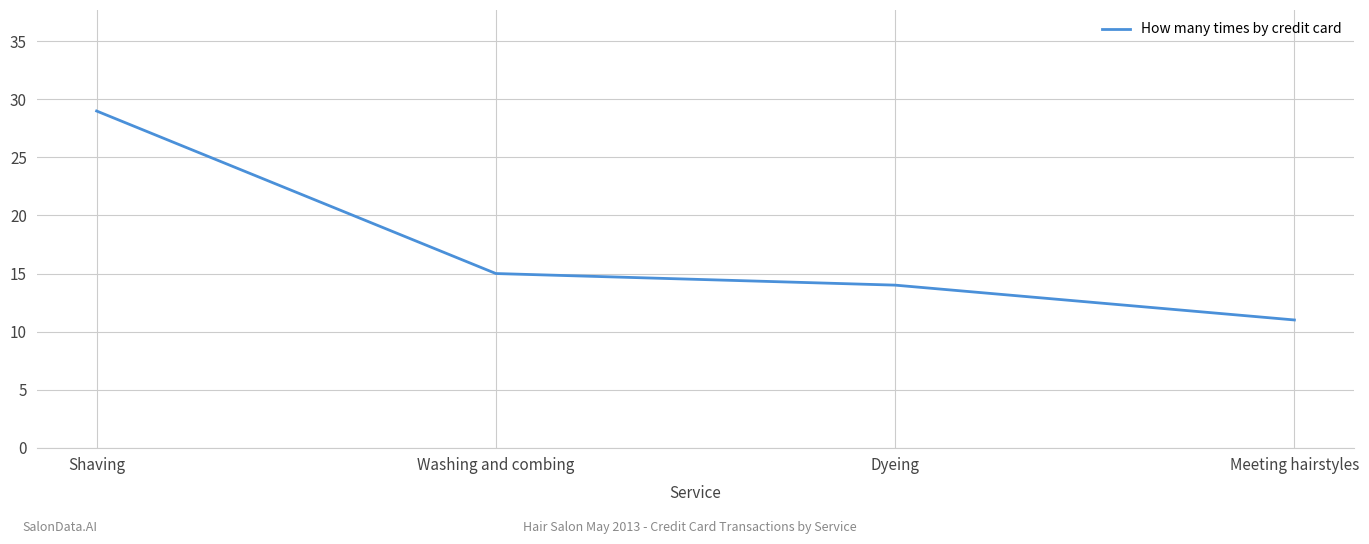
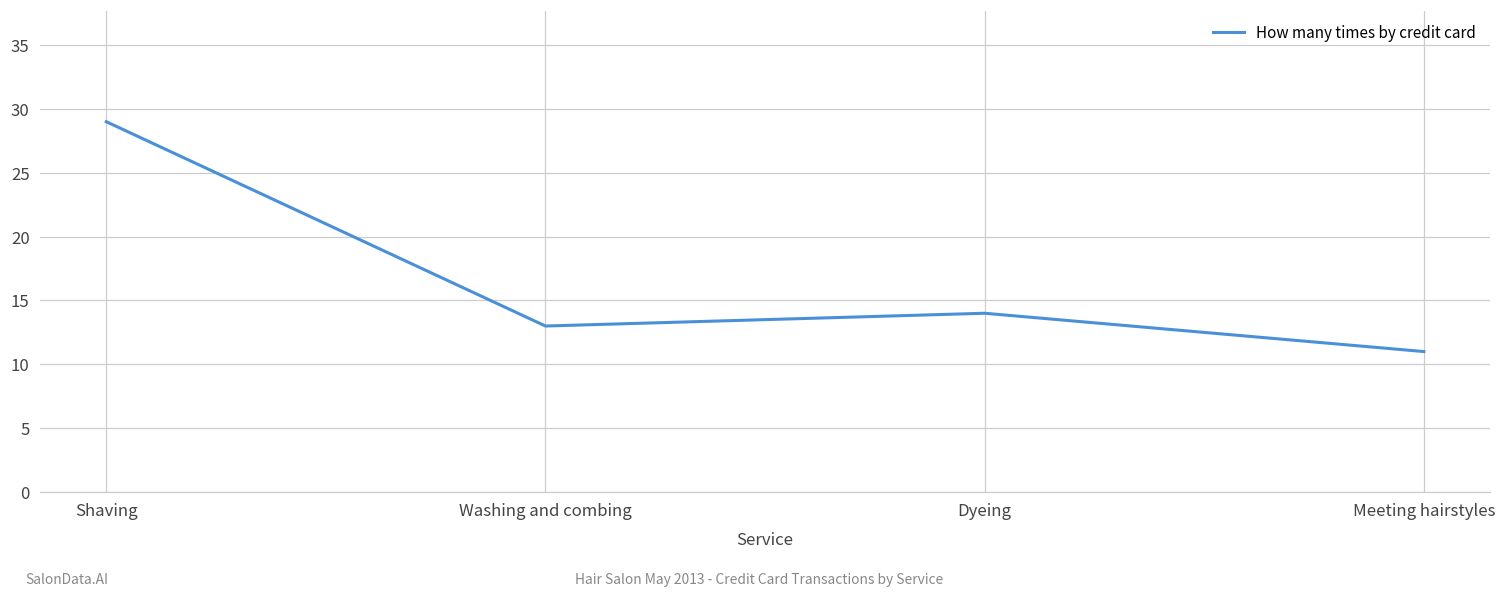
  {
    "Shaving": 29,
-   "Washing and combing": 15,
+   "Washing and combing": 13,
    "Dyeing": 14,
    "Meeting hairstyles": 11
  }
